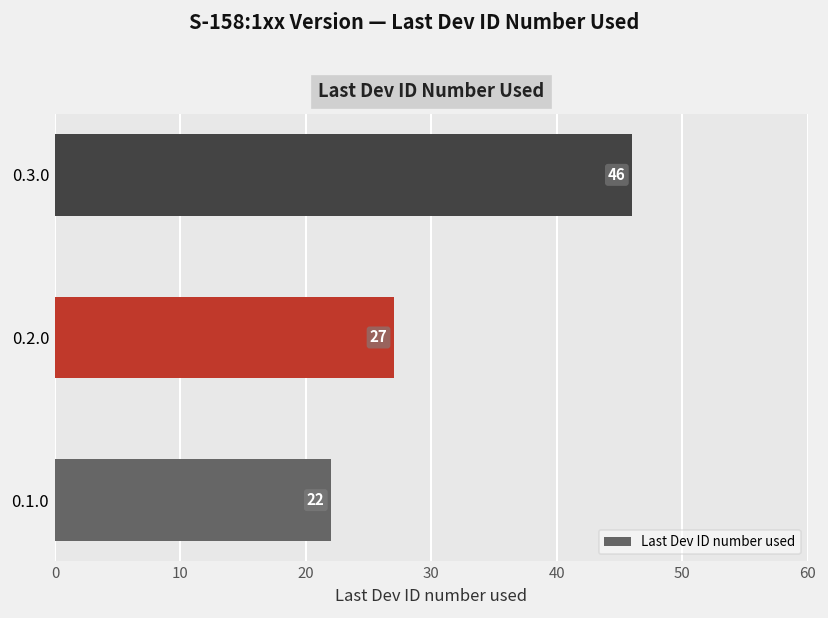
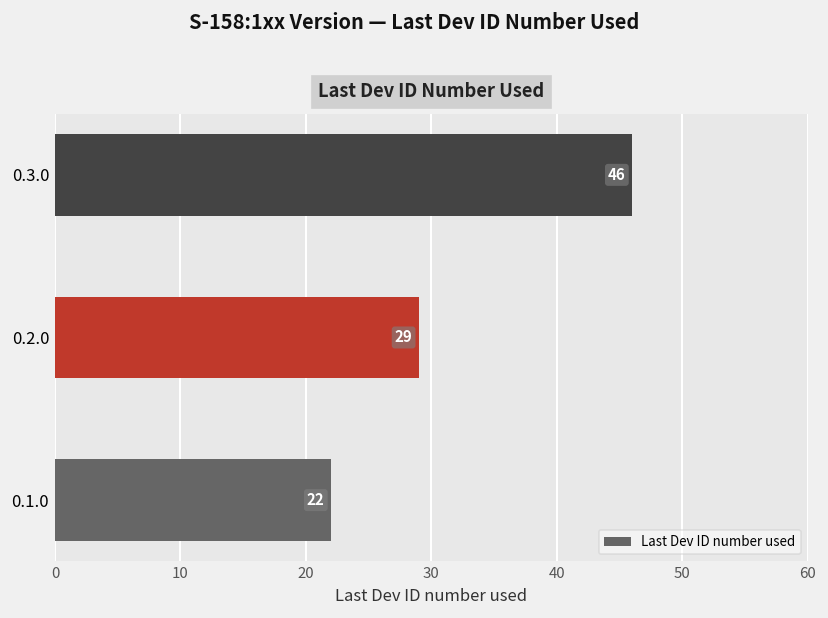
  {
-   "0.2.0": 27
+   "0.2.0": 29
  }
